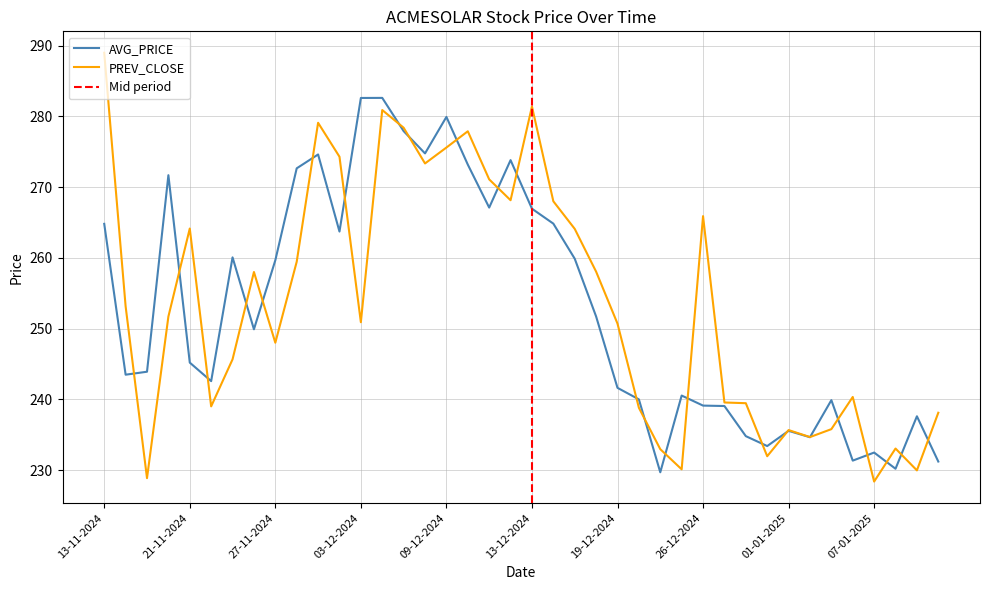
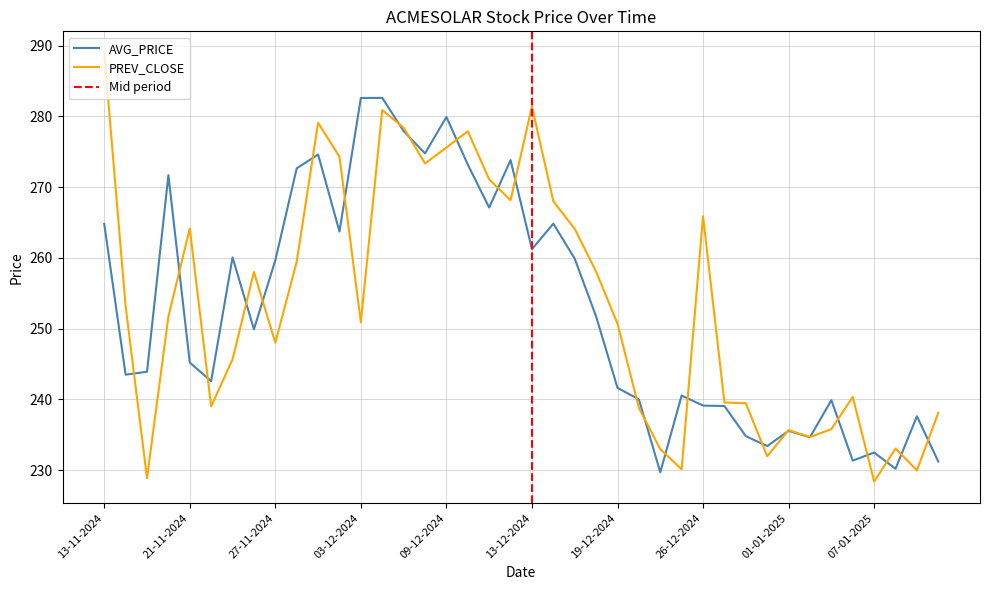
  {
    "AVG_PRICE": {
      "13-11-2024": 265,
      "21-11-2024": 245,
      "27-11-2024": 260,
      "03-12-2024": 283,
      "09-12-2024": 280,
-     "13-12-2024": 267,
+     "13-12-2024": 261,
      "19-12-2024": 242,
      "26-12-2024": 239,
      "07-01-2025": 232
    },
    "PREV_CLOSE": {
      "21-11-2024": 264,
      "27-11-2024": 248,
      "03-12-2024": 251,
      "09-12-2024": 276,
      "13-12-2024": 281,
      "19-12-2024": 251,
      "26-12-2024": 266,
      "07-01-2025": 228
    }
  }
